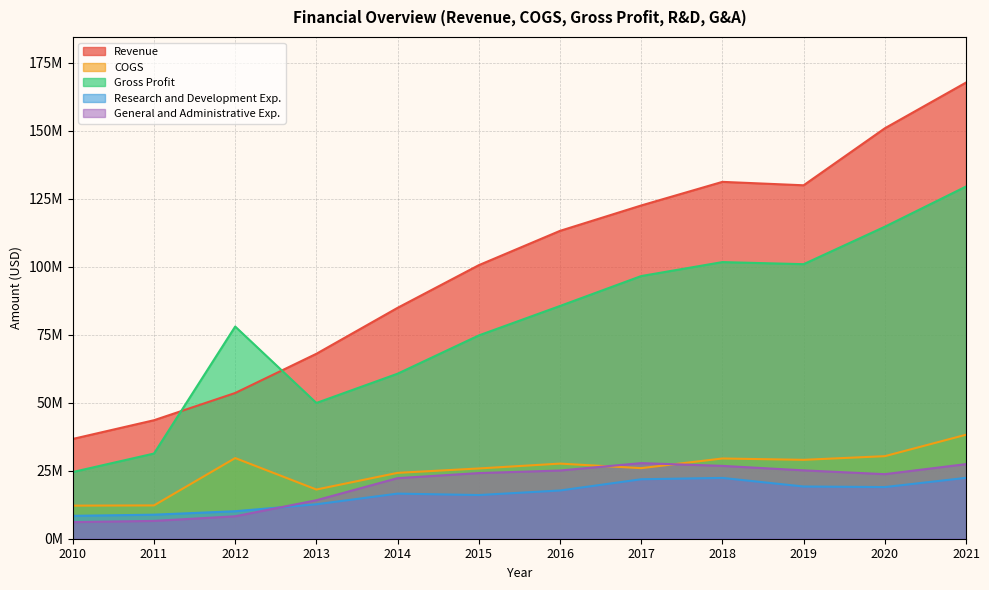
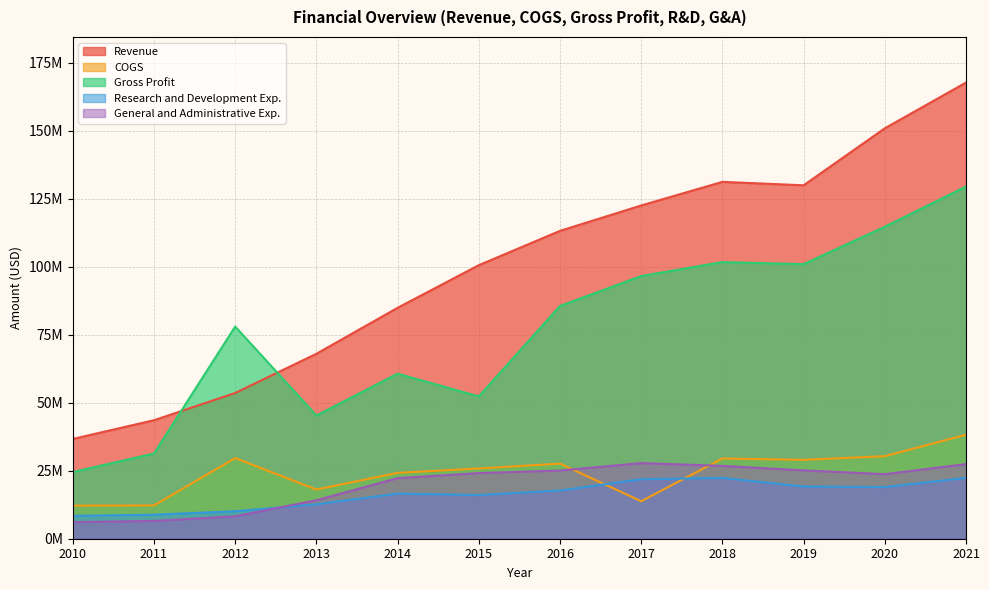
  {
    "Revenue": {
      "2010": 37000000,
      "2011": 44000000,
      "2012": 54000000,
      "2013": 68000000,
      "2014": 85000000,
      "2015": 101000000,
      "2016": 113000000,
      "2017": 123000000,
      "2018": 131000000,
      "2019": 130000000,
      "2020": 151000000,
      "2021": 168000000
    },
    "COGS": {
      "2010": 12000000,
      "2011": 12000000,
      "2012": 30000000,
      "2013": 18000000,
      "2014": 24000000,
      "2015": 26000000,
      "2016": 28000000,
-     "2017": 26000000,
+     "2017": 14000000,
      "2018": 30000000,
      "2019": 29000000,
      "2020": 30000000,
      "2021": 38000000
    },
    "Gross Profit": {
      "2010": 25000000,
      "2011": 31000000,
      "2012": 78000000,
-     "2013": 50000000,
+     "2013": 45000000,
      "2014": 61000000,
-     "2015": 75000000,
+     "2015": 52000000,
      "2016": 86000000,
      "2017": 97000000,
      "2018": 102000000,
      "2019": 101000000,
      "2020": 115000000,
      "2021": 129000000
    },
    "Research and Development Exp.": {
      "2010": 8000000,
      "2011": 9000000,
      "2012": 10000000,
      "2013": 13000000,
      "2014": 17000000,
      "2015": 16000000,
      "2016": 18000000,
      "2017": 22000000,
      "2018": 22000000,
      "2019": 19000000,
      "2020": 19000000,
      "2021": 22000000
    },
    "General and Administrative Exp.": {
      "2010": 6000000,
      "2011": 7000000,
      "2012": 8000000,
      "2013": 14000000,
      "2014": 22000000,
      "2015": 24000000,
      "2016": 25000000,
      "2017": 28000000,
      "2018": 27000000,
      "2019": 25000000,
      "2020": 24000000,
      "2021": 27000000
    }
  }
